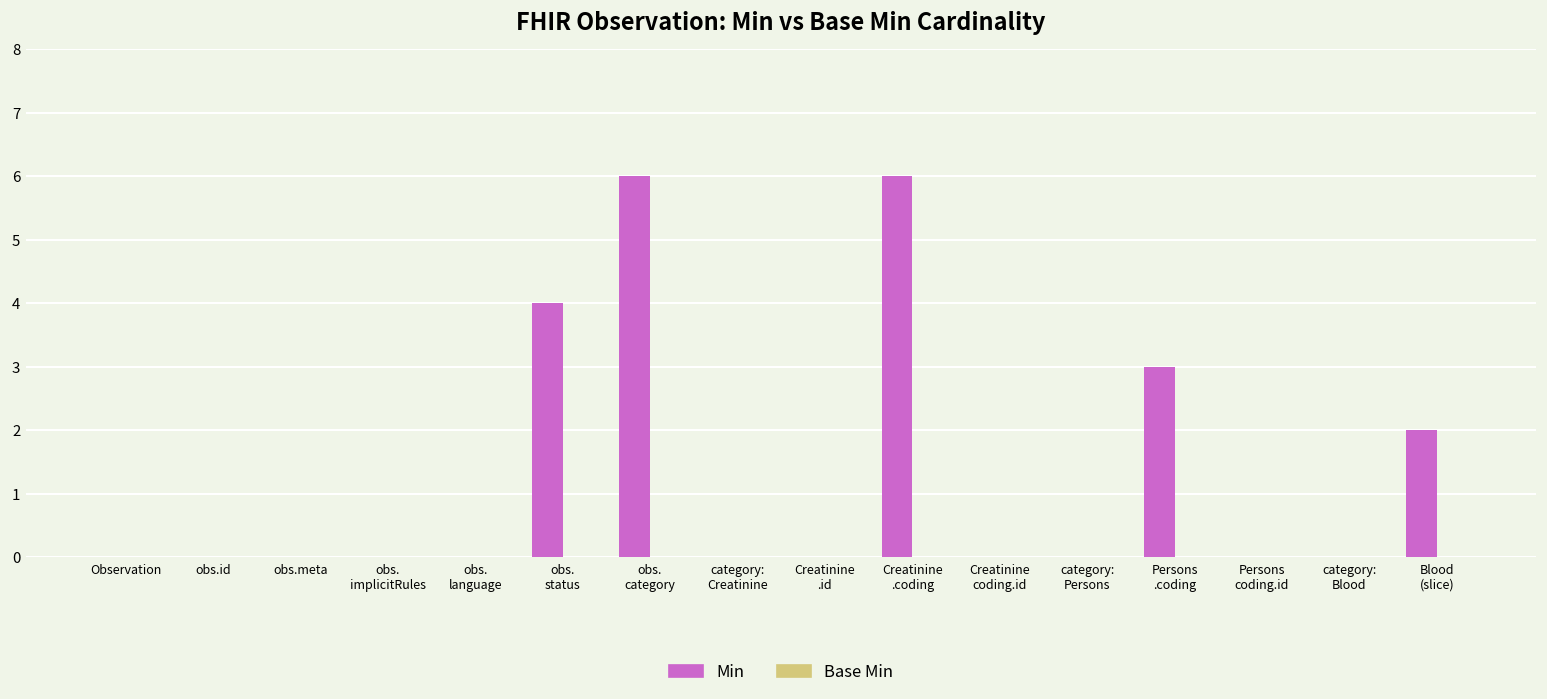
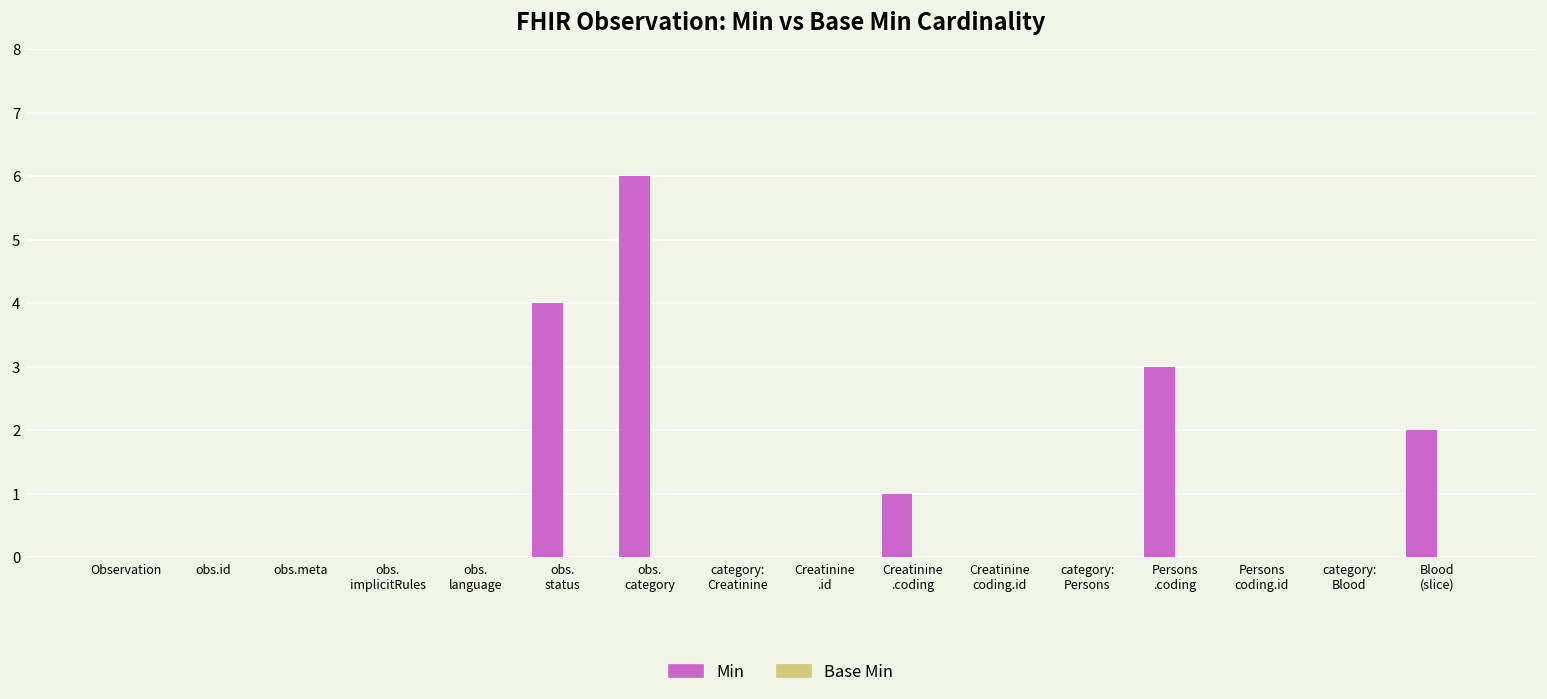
  {
    "Min": {
      "Observation": 0,
      "obs.id": 0,
      "obs.meta": 0,
      "obs. implicitRules": 0,
      "obs. language": 0,
      "obs. status": 4,
      "obs. category": 6,
      "category: Creatinine": 0,
      "Creatinine .id": 0,
-     "Creatinine .coding": 6,
+     "Creatinine .coding": 1,
      "Creatinine coding.id": 0,
      "category: Persons": 0,
      "Persons .coding": 3,
      "Persons coding.id": 0,
      "category: Blood": 0,
      "Blood (slice)": 2
    },
    "Base Min": {
      "Observation": 0,
      "obs.id": 0,
      "obs.meta": 0,
      "obs. implicitRules": 0,
      "obs. language": 0,
      "obs. status": 0,
      "obs. category": 0,
      "category: Creatinine": 0,
      "Creatinine .id": 0,
      "Creatinine .coding": 0,
      "Creatinine coding.id": 0,
      "category: Persons": 0,
      "Persons .coding": 0,
      "Persons coding.id": 0,
      "category: Blood": 0,
      "Blood (slice)": 0
    }
  }
